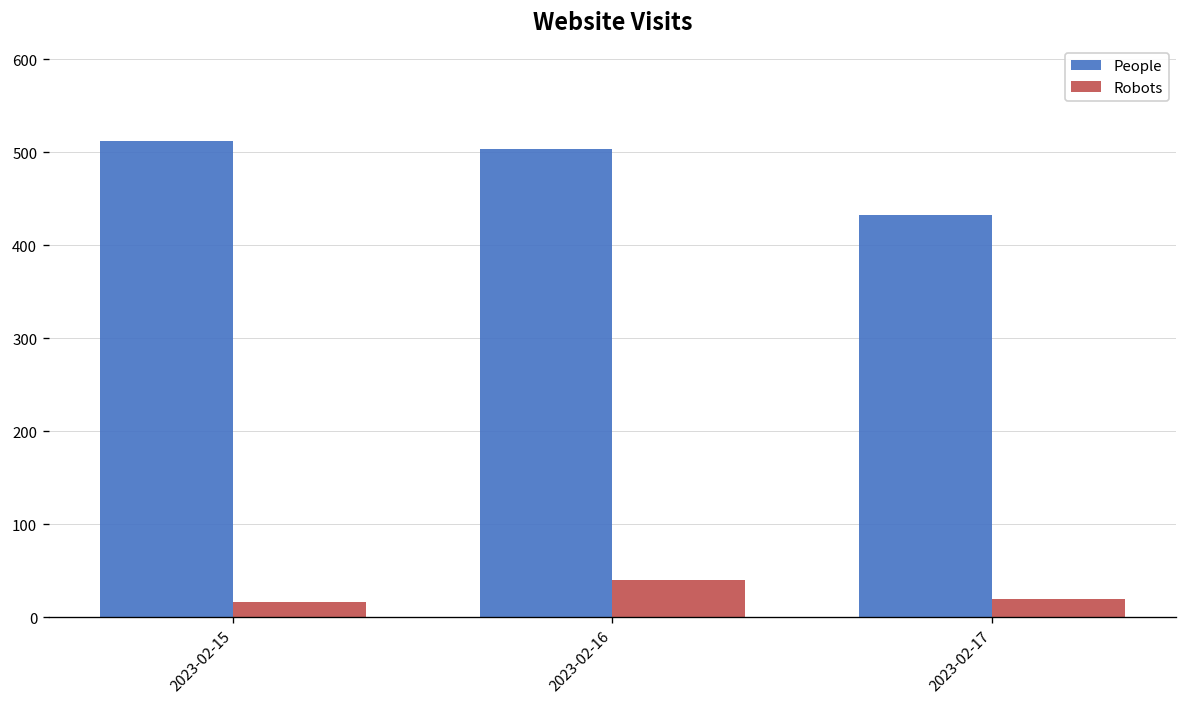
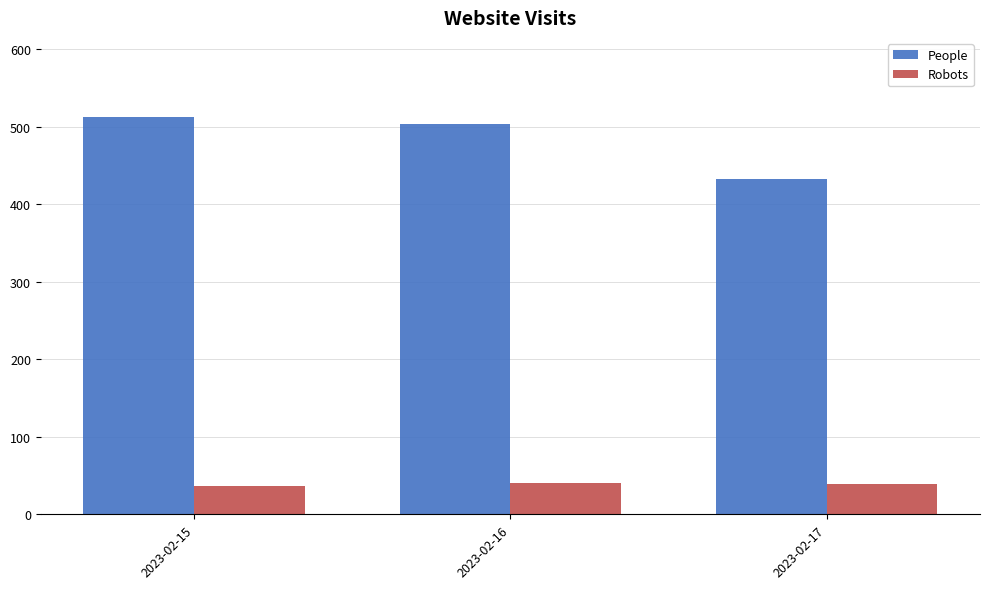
  {
    "People": {
      "2023-02-15": 510,
      "2023-02-16": 500,
      "2023-02-17": 430
    },
    "Robots": {
-     "2023-02-15": 20,
+     "2023-02-15": 40,
      "2023-02-16": 40,
-     "2023-02-17": 20
+     "2023-02-17": 40
    }
  }
